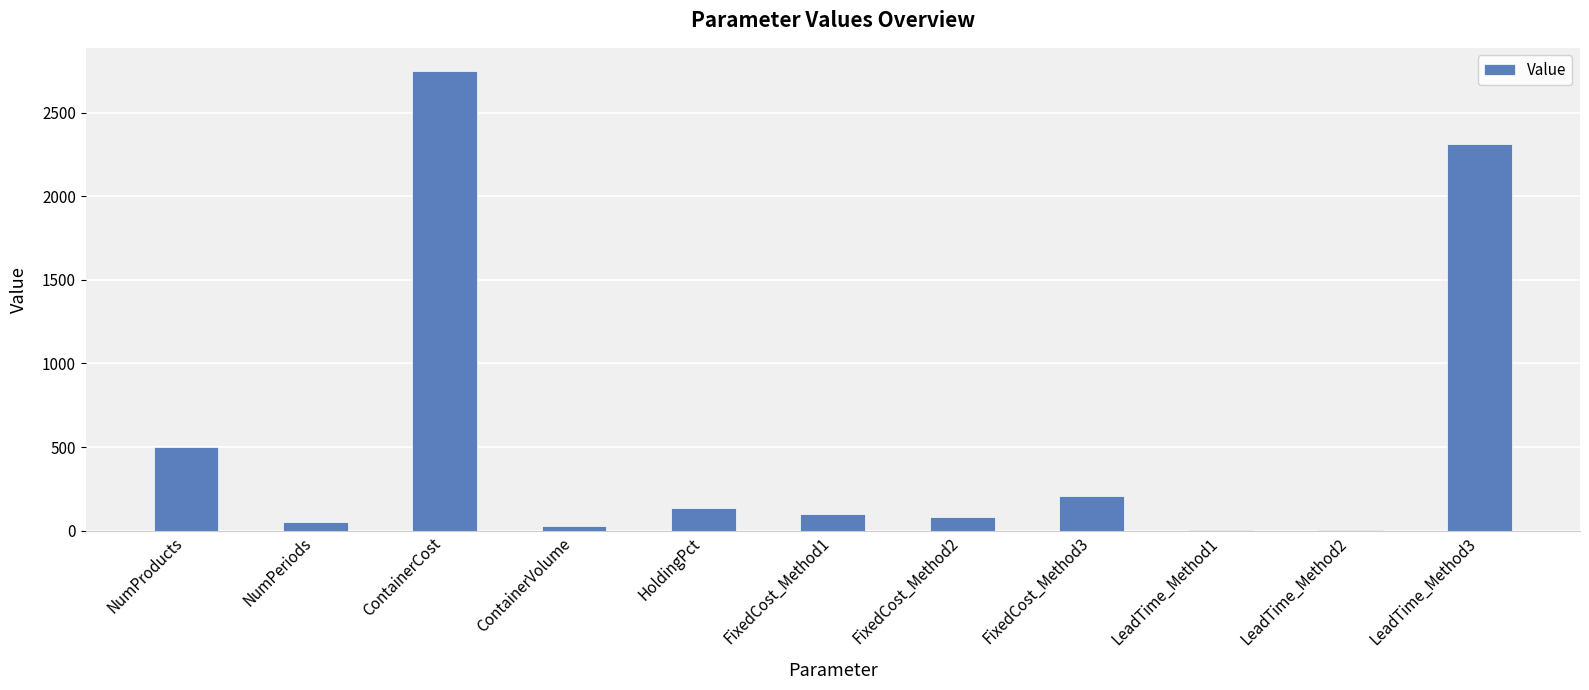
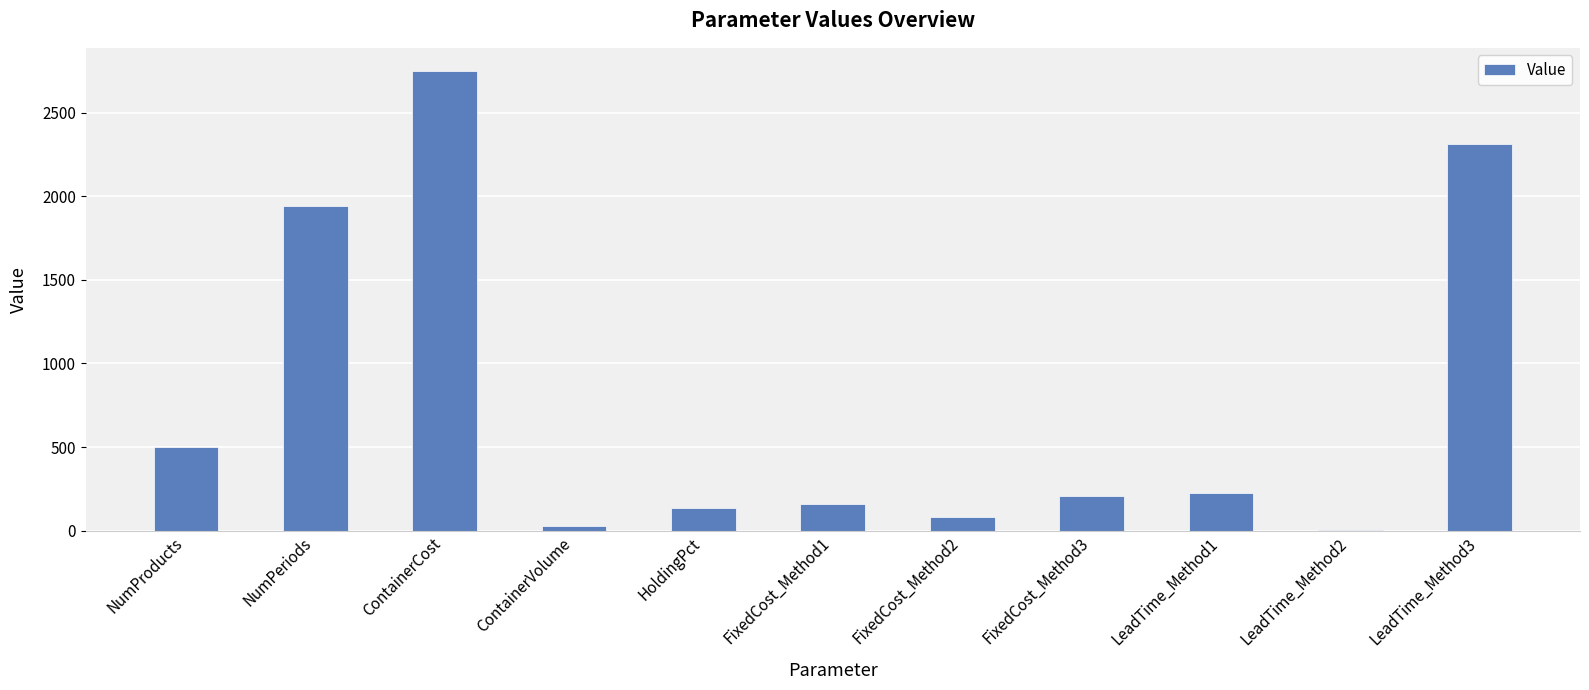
  {
    "NumProducts": 500,
-   "NumPeriods": 50,
+   "NumPeriods": 1940,
    "ContainerCost": 2750,
    "ContainerVolume": 30,
    "HoldingPct": 140,
-   "FixedCost_Method1": 100,
+   "FixedCost_Method1": 160,
    "FixedCost_Method2": 80,
    "FixedCost_Method3": 210,
-   "LeadTime_Method1": 0,
+   "LeadTime_Method1": 220,
    "LeadTime_Method3": 2310
  }
